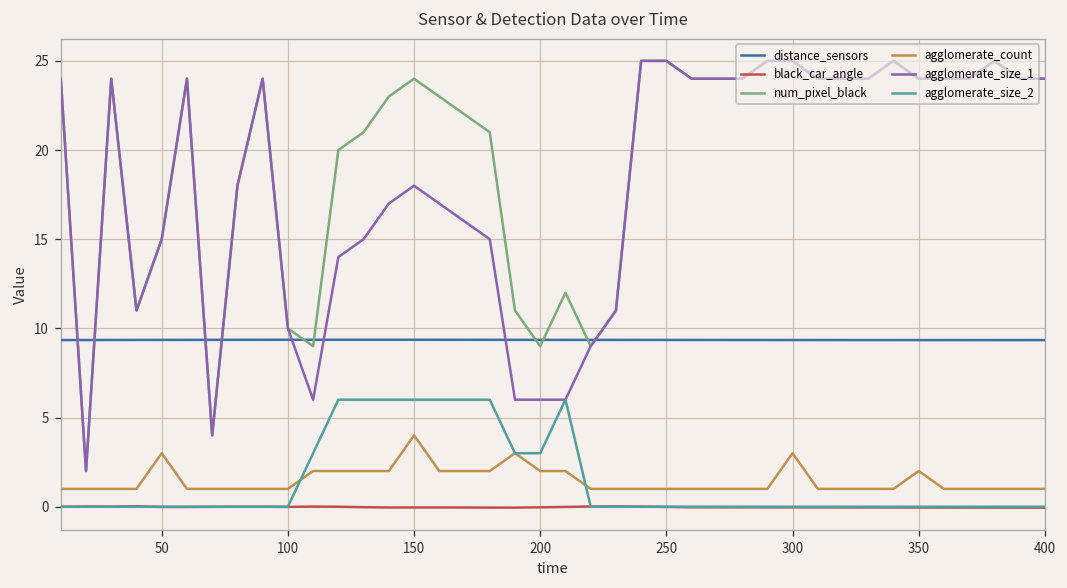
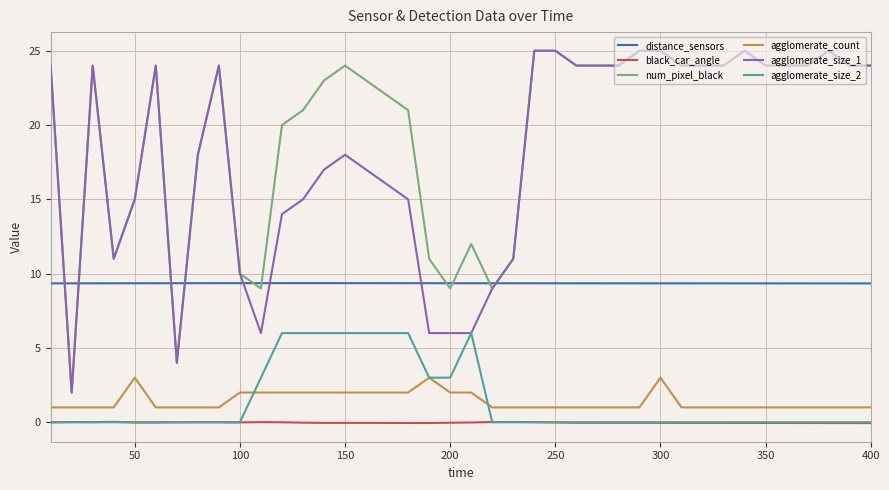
  {
    "black_car_angle": {
      "150": 0,
      "200": 0
    },
    "agglomerate_count": {
      "50": 3,
-     "100": 1,
-     "150": 4,
+     "100": 2,
+     "150": 2,
      "200": 2,
      "250": 1,
      "300": 3,
-     "350": 2,
+     "350": 1,
      "400": 1
    },
    "agglomerate_size_1": {
      "150": 18,
      "200": 6
    }
  }
